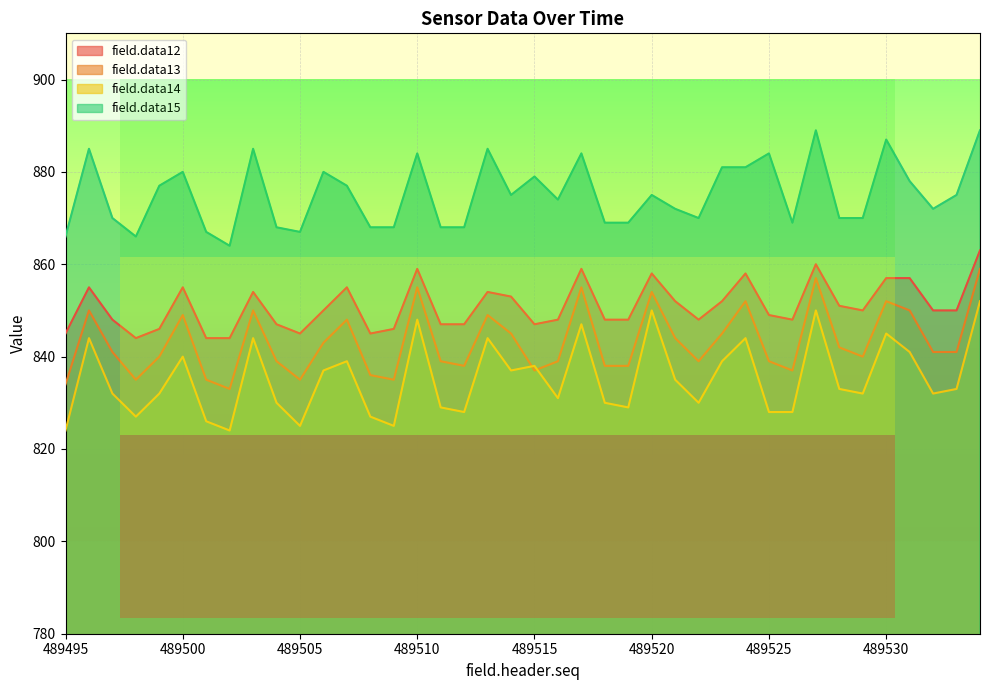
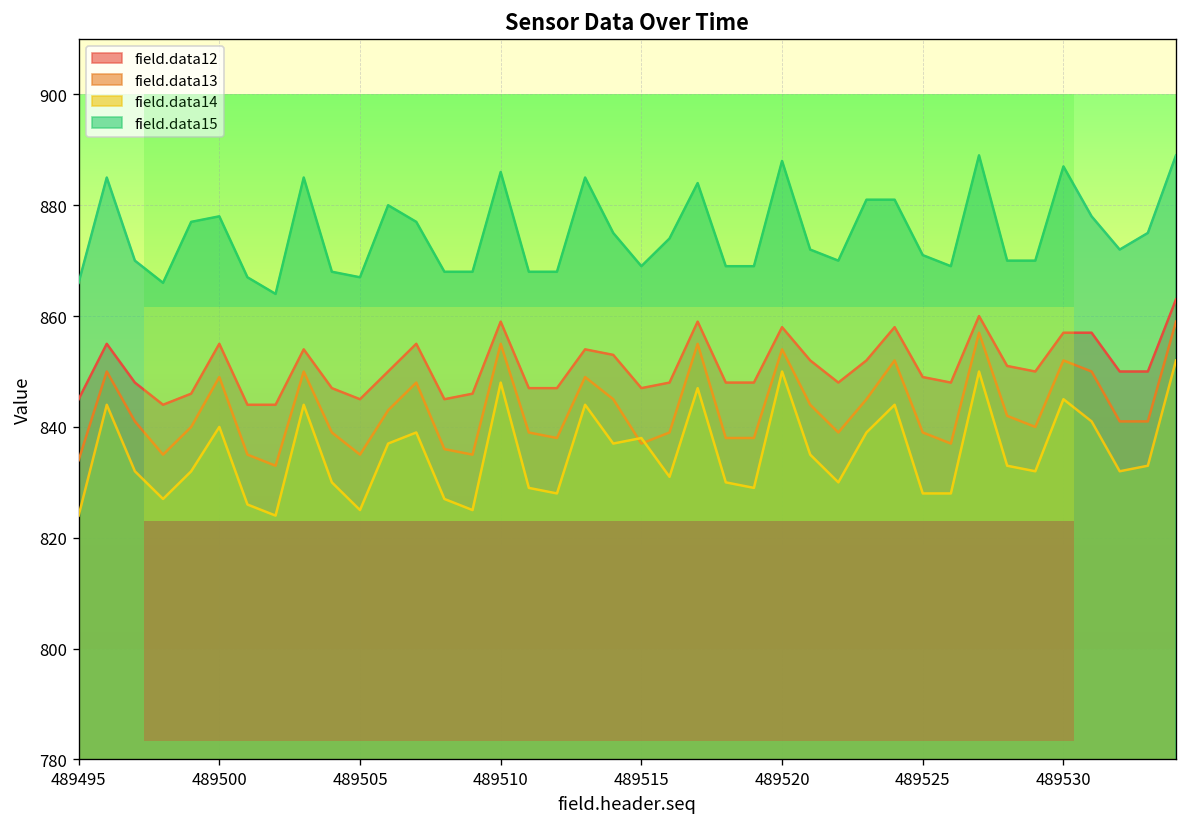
  {
    "field.data14": {
      "489495": 824,
      "489500": 840,
      "489505": 825,
      "489510": 848,
      "489515": 838,
      "489520": 850,
      "489525": 828,
      "489530": 845
    },
    "field.data15": {
      "489495": 866,
-     "489500": 880,
+     "489500": 878,
      "489505": 867,
-     "489510": 884,
-     "489515": 879,
-     "489520": 875,
-     "489525": 884,
+     "489510": 886,
+     "489515": 869,
+     "489520": 888,
+     "489525": 871,
      "489530": 887
    }
  }
